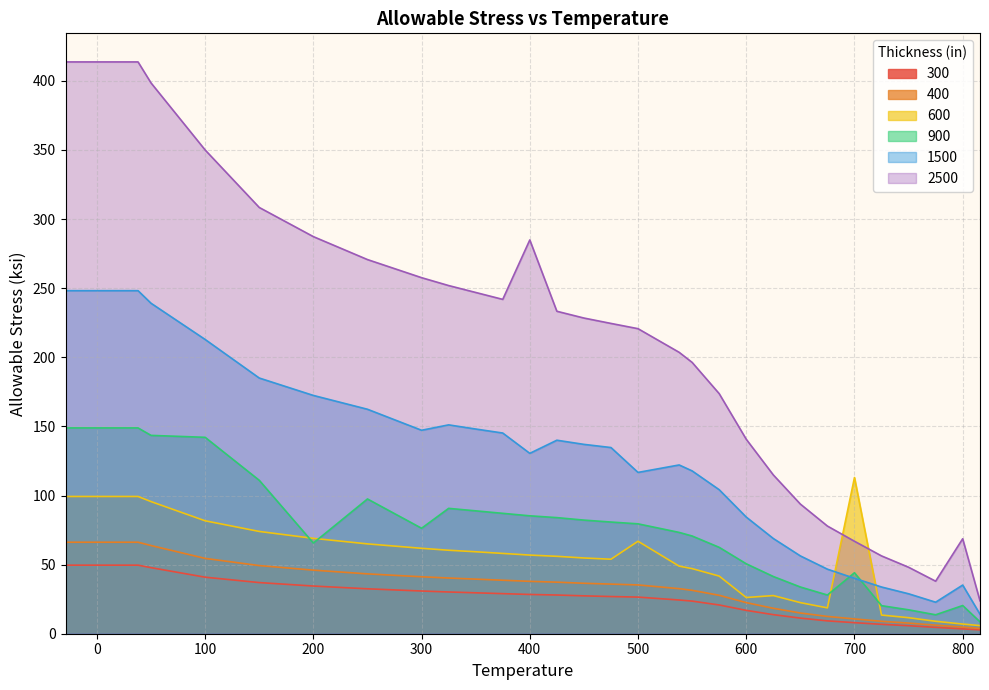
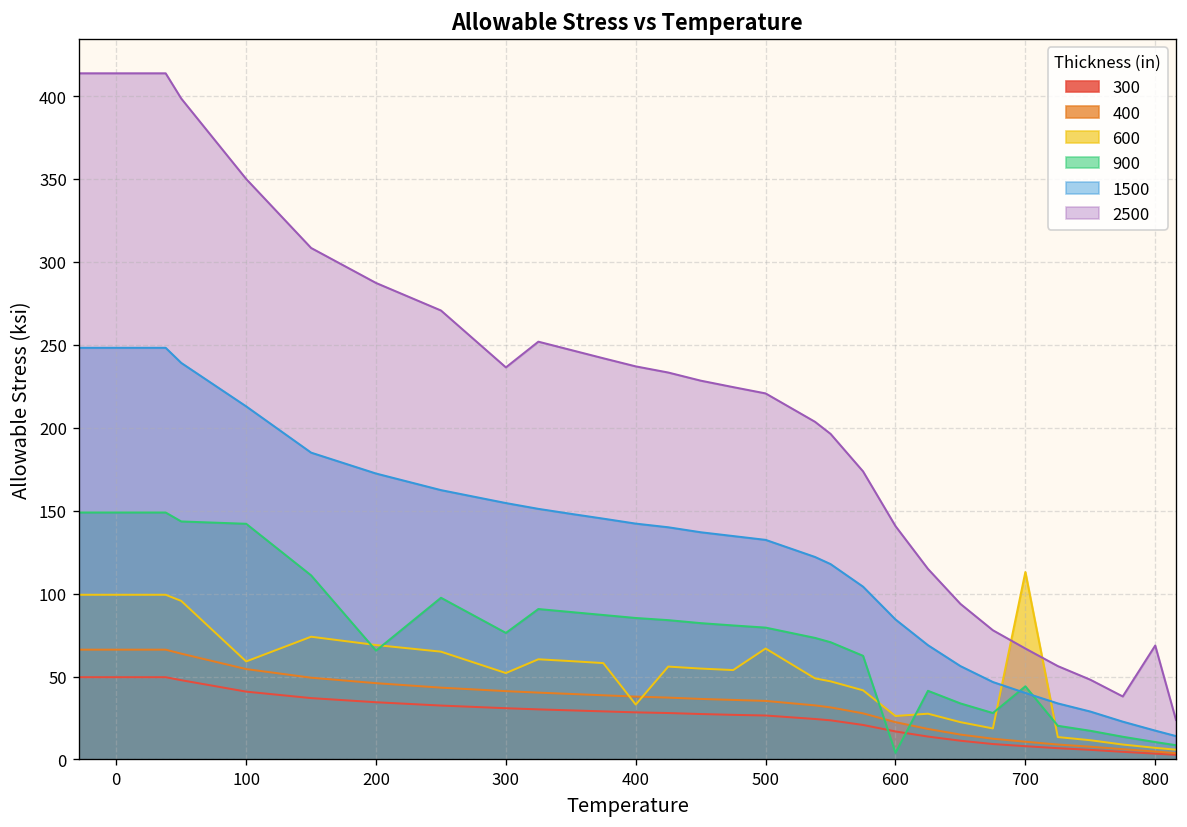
  {
    "600": {
-     "100": 82,
+     "100": 59,
      "200": 69,
-     "300": 62,
-     "400": 57,
+     "300": 52,
+     "400": 33,
      "500": 67,
      "600": 26,
      "700": 113,
      "800": 7
    },
    "900": {
      "100": 142,
      "200": 66,
      "300": 76,
      "400": 85,
      "500": 80,
-     "600": 51,
+     "600": 4,
      "700": 44,
-     "800": 20
+     "800": 11
    },
    "1500": {
      "100": 213,
      "200": 172,
-     "300": 147,
-     "400": 131,
-     "500": 117,
+     "300": 155,
+     "400": 142,
+     "500": 132,
      "600": 84,
      "700": 40,
-     "800": 35
+     "800": 17
    },
    "2500": {
      "100": 350,
      "200": 287,
-     "300": 258,
-     "400": 285,
+     "300": 236,
+     "400": 237,
      "500": 221,
      "600": 141,
      "700": 67,
      "800": 69
    }
  }
